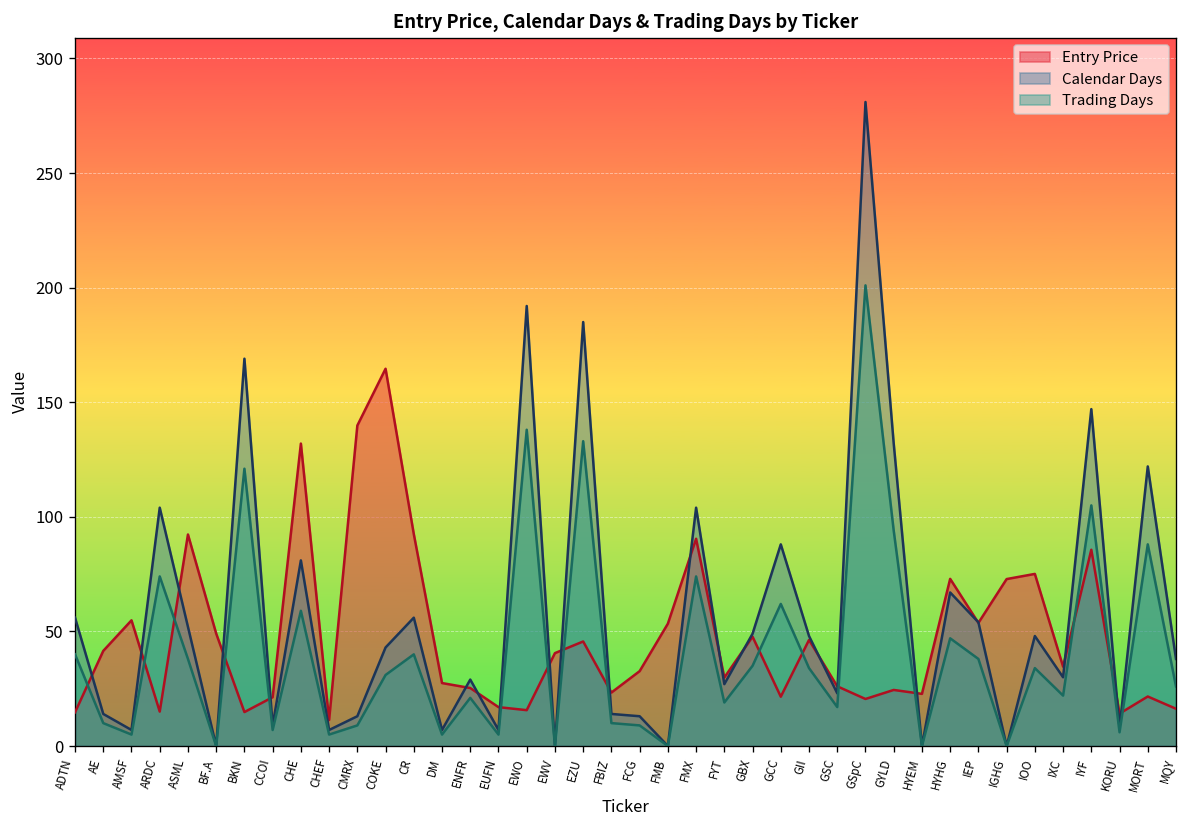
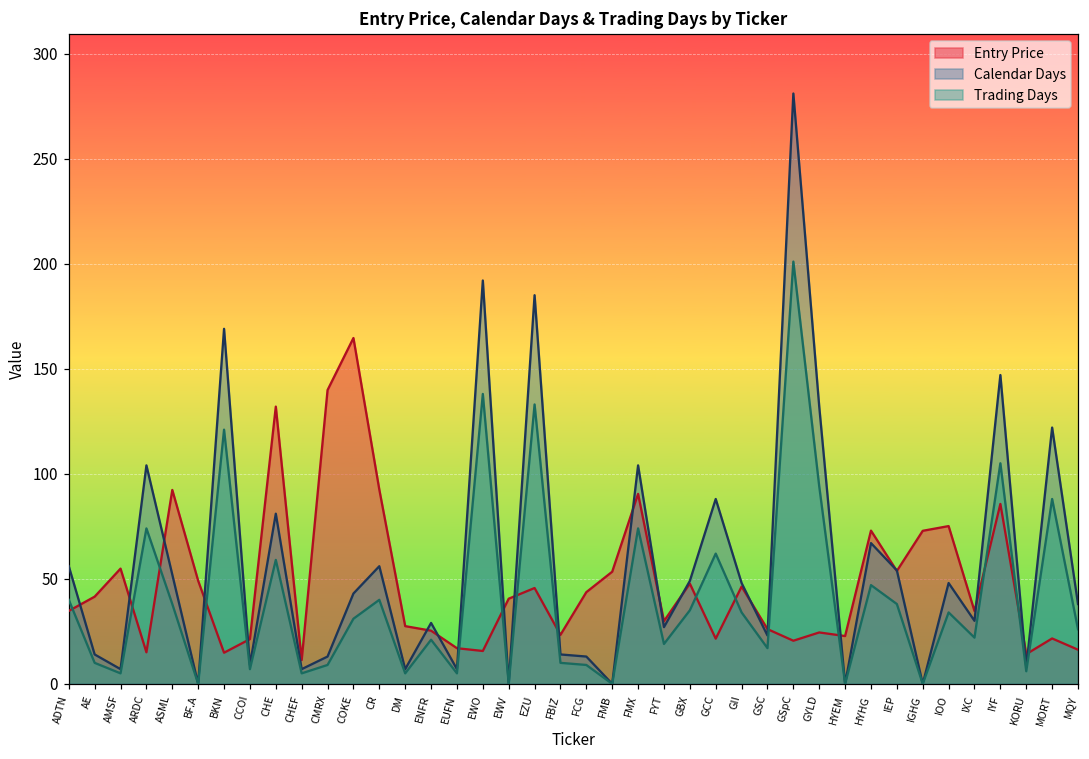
  {
    "Entry Price": {
-     "ADTN": 15,
+     "ADTN": 35,
      "AE": 42,
      "AMSF": 55,
      "ARDC": 15,
      "ASML": 92,
      "BF.A": 49,
      "BKN": 15,
      "CCOI": 21,
      "CHE": 132,
      "CHEF": 11,
      "CMRX": 140,
      "COKE": 165,
      "CR": 92,
      "DM": 27,
      "ENFR": 25,
      "EUFN": 17,
      "EWO": 16,
      "EWV": 41,
      "EZU": 46,
      "FBIZ": 23,
-     "FCG": 33,
+     "FCG": 44,
      "FMB": 53,
      "FMX": 90,
      "FYT": 30,
      "GCC": 22,
      "GII": 46,
      "GSC": 26,
      "GSpC": 21,
      "GYLD": 24,
      "HYEM": 23,
      "HYHG": 73,
      "IGHG": 73,
      "IOO": 75,
      "IXC": 35,
      "IYF": 86,
      "KORU": 14,
      "MORT": 22,
      "MQY": 16
    }
  }
